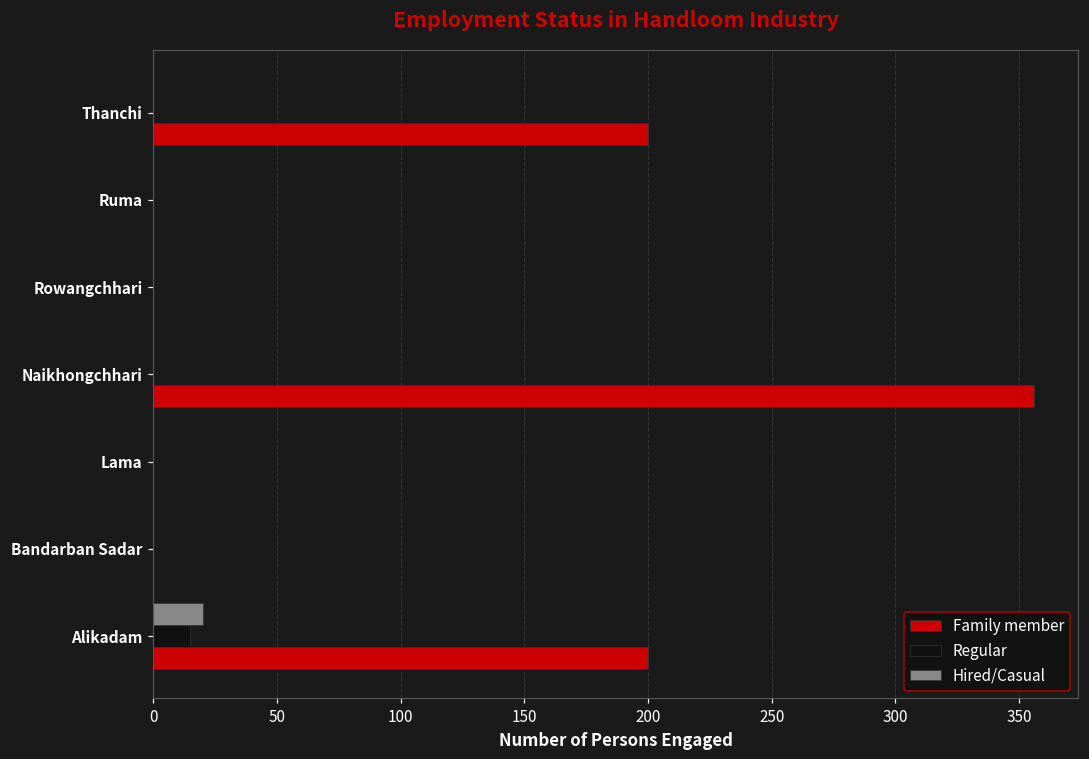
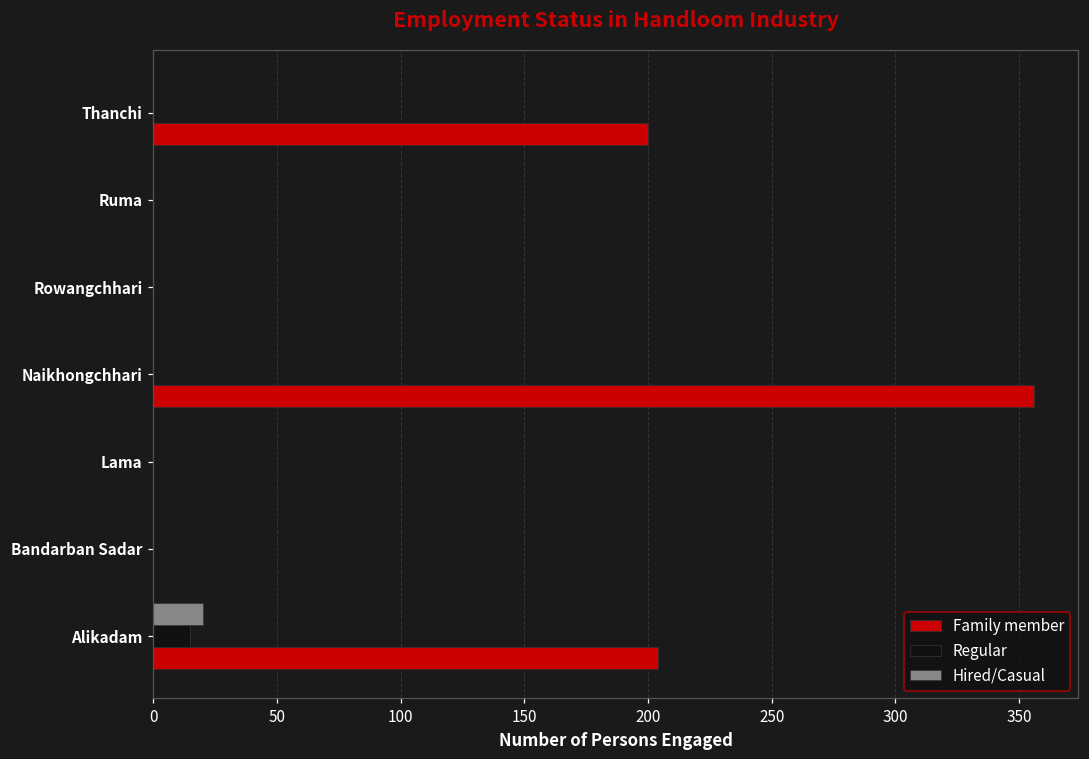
  {
    "Family member": {
      "Thanchi": 200,
      "Ruma": 0,
      "Rowangchhari": 0,
      "Naikhongchhari": 356,
      "Lama": 0,
      "Bandarban Sadar": 0,
-     "Alikadam": 200
+     "Alikadam": 204
    },
    "Regular": {
      "Thanchi": 0,
      "Ruma": 0,
      "Rowangchhari": 0,
      "Naikhongchhari": 0,
      "Lama": 0,
      "Bandarban Sadar": 0,
      "Alikadam": 15
    },
    "Hired/Casual": {
      "Thanchi": 0,
      "Ruma": 0,
      "Rowangchhari": 0,
      "Naikhongchhari": 0,
      "Lama": 0,
      "Bandarban Sadar": 0,
      "Alikadam": 20
    }
  }
